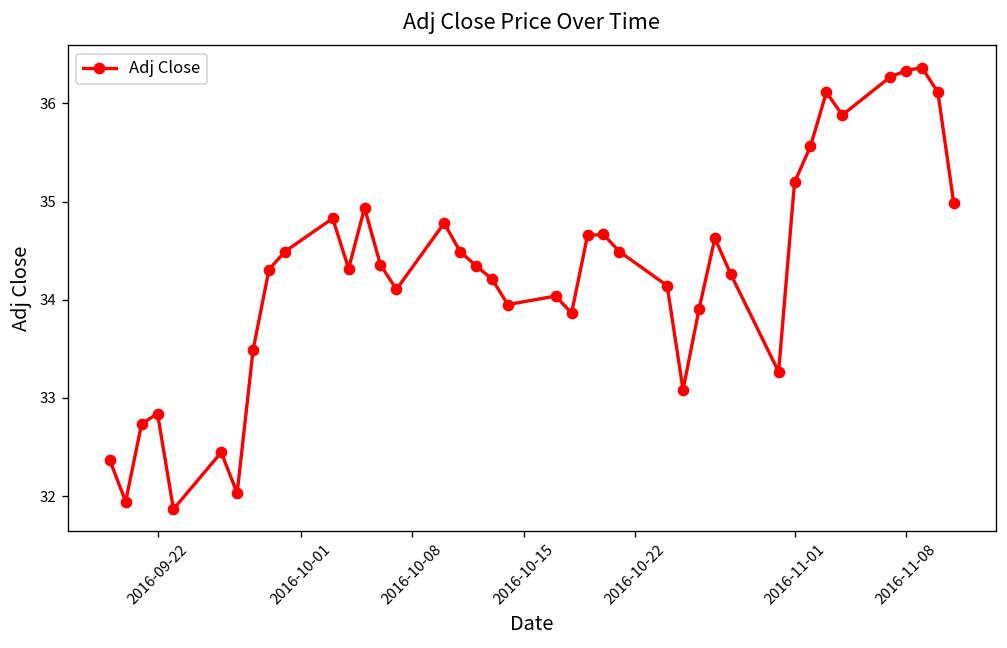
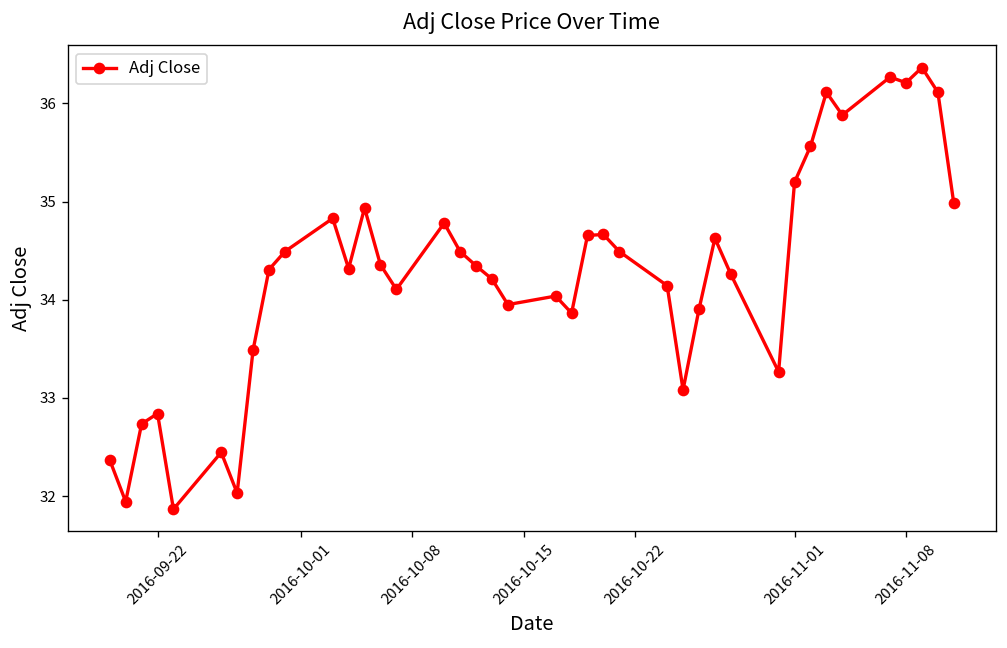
  {
    "2016-09-22": 32.8,
    "2016-11-01": 35.2,
-   "2016-11-08": 36.3
+   "2016-11-08": 36.2
  }
